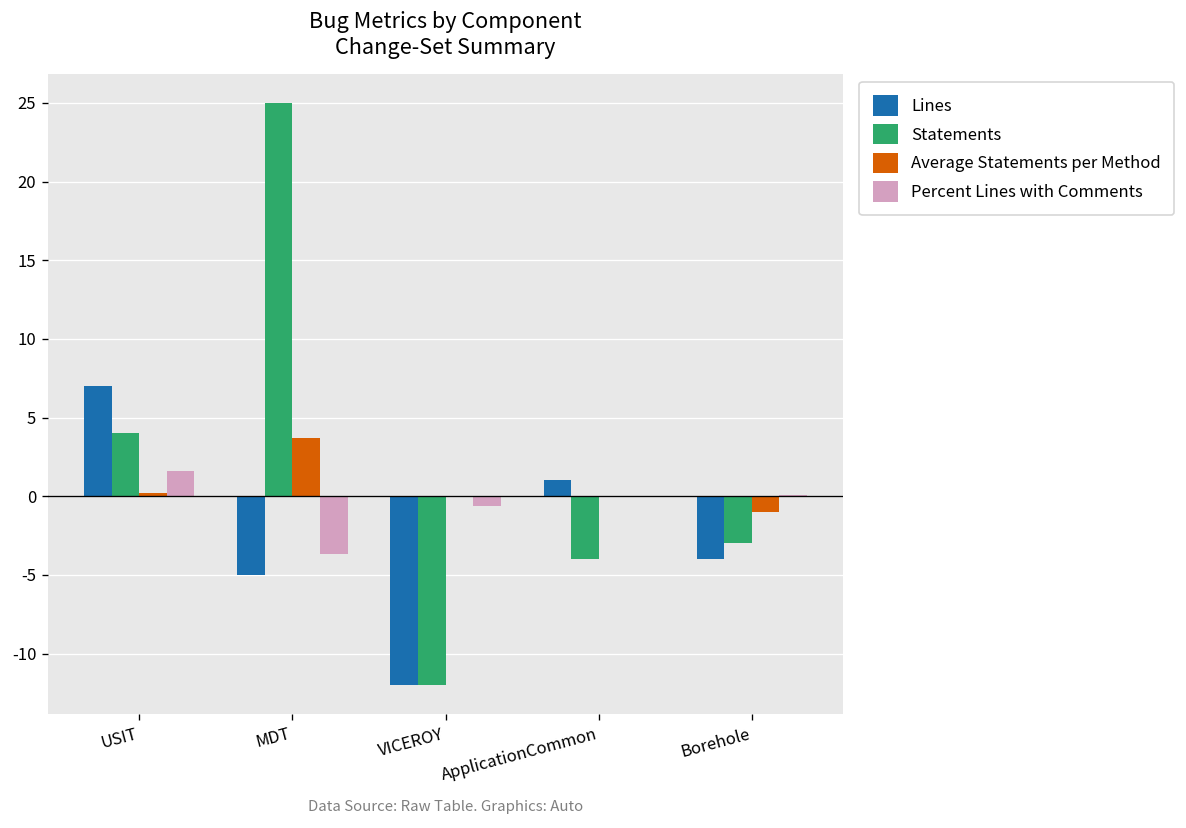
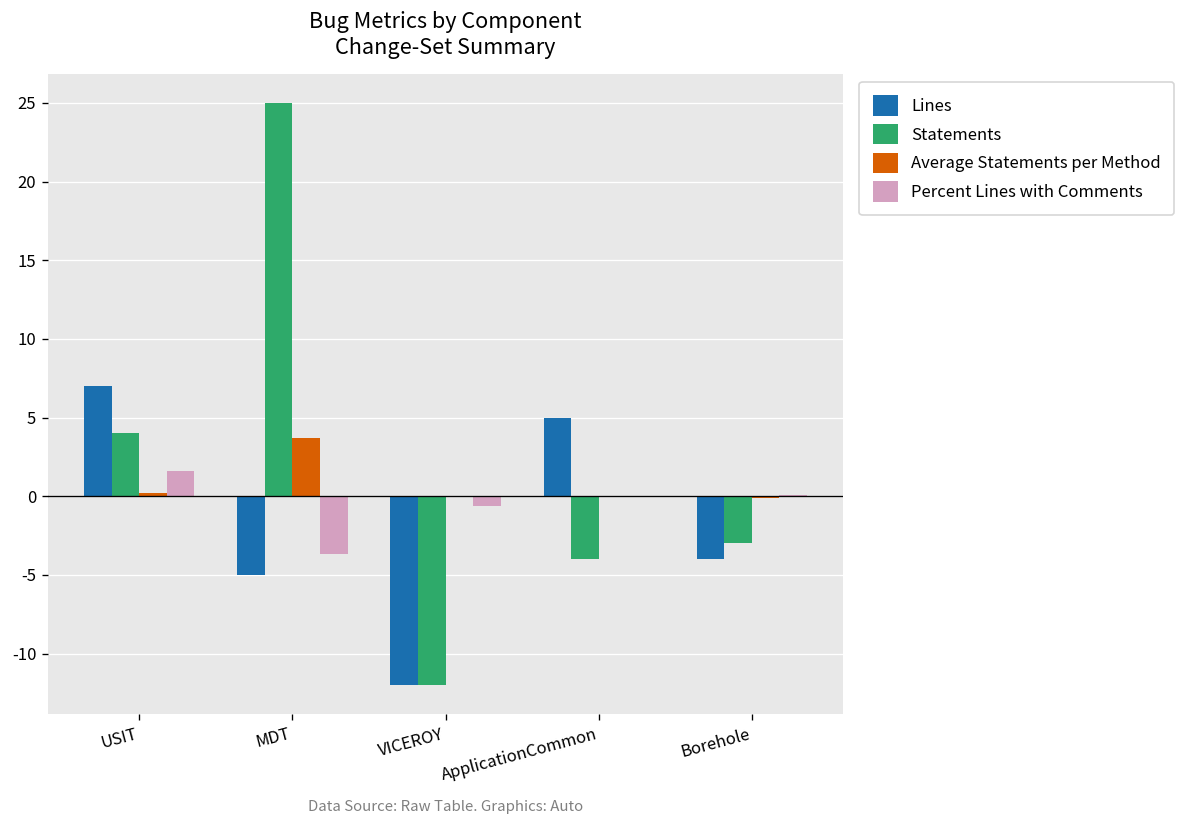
  {
    "Lines": {
      "USIT": 7,
      "MDT": -5,
      "VICEROY": -12,
-     "ApplicationCommon": 1,
+     "ApplicationCommon": 5,
      "Borehole": -4
    },
    "Statements": {
      "USIT": 4.0,
      "MDT": 25.0,
      "VICEROY": -12.0,
      "ApplicationCommon": -4.0,
      "Borehole": -3.0
    },
    "Average Statements per Method": {
      "USIT": 0.2,
      "MDT": 3.7,
      "VICEROY": 0.0,
      "ApplicationCommon": 0.0,
-     "Borehole": -1.0
+     "Borehole": -0.1
    },
    "Percent Lines with Comments": {
      "USIT": 1.6,
      "MDT": -3.7,
      "VICEROY": -0.6,
      "ApplicationCommon": 0.0
    }
  }
